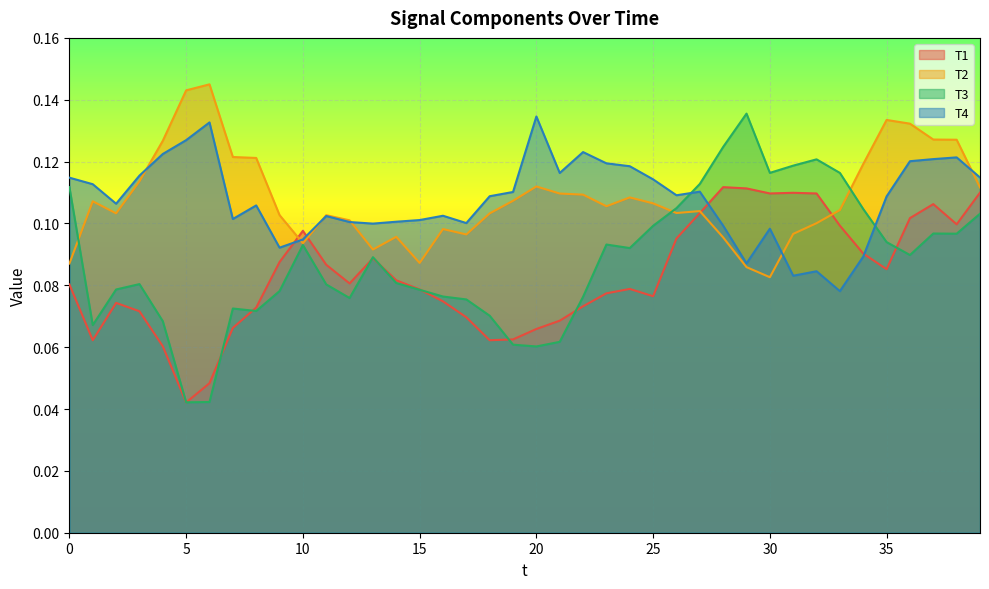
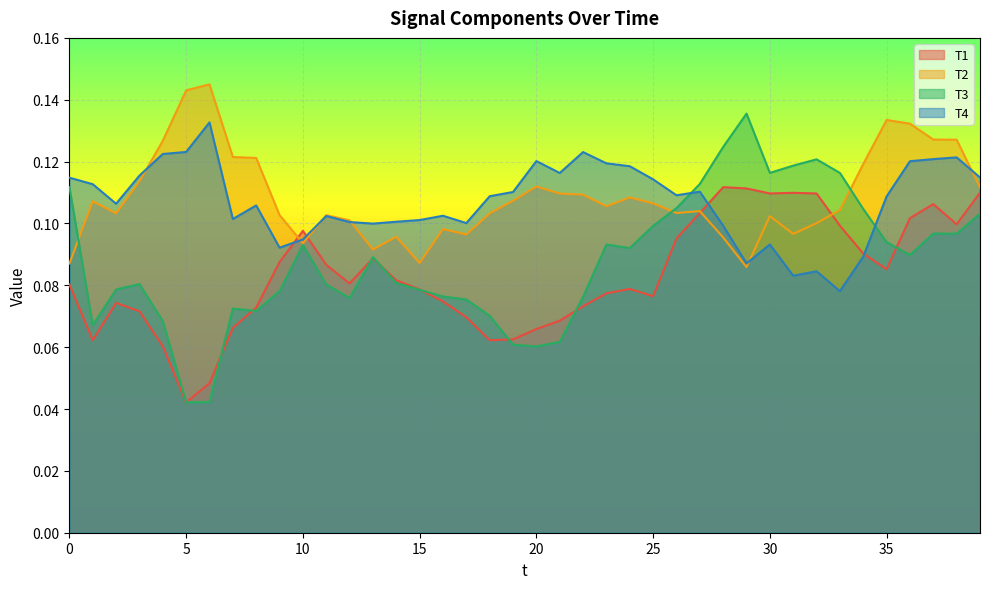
  {
    "T1": {
      "0": 0.080,
      "10": 0.098,
      "20": 0.066,
      "25": 0.076,
      "30": 0.110,
      "35": 0.085
    },
    "T2": {
      "0": 0.087,
      "5": 0.143,
      "15": 0.087,
      "20": 0.112,
      "25": 0.106,
-     "30": 0.083,
+     "30": 0.102,
      "35": 0.133
    },
    "T3": {
      "0": 0.112,
      "20": 0.060,
      "25": 0.099,
      "30": 0.116,
      "35": 0.094
    },
    "T4": {
      "0": 0.115,
-     "5": 0.127,
+     "5": 0.123,
      "10": 0.095,
      "15": 0.101,
-     "20": 0.135,
+     "20": 0.120,
      "25": 0.114,
-     "30": 0.098,
+     "30": 0.093,
      "35": 0.109
    }
  }
